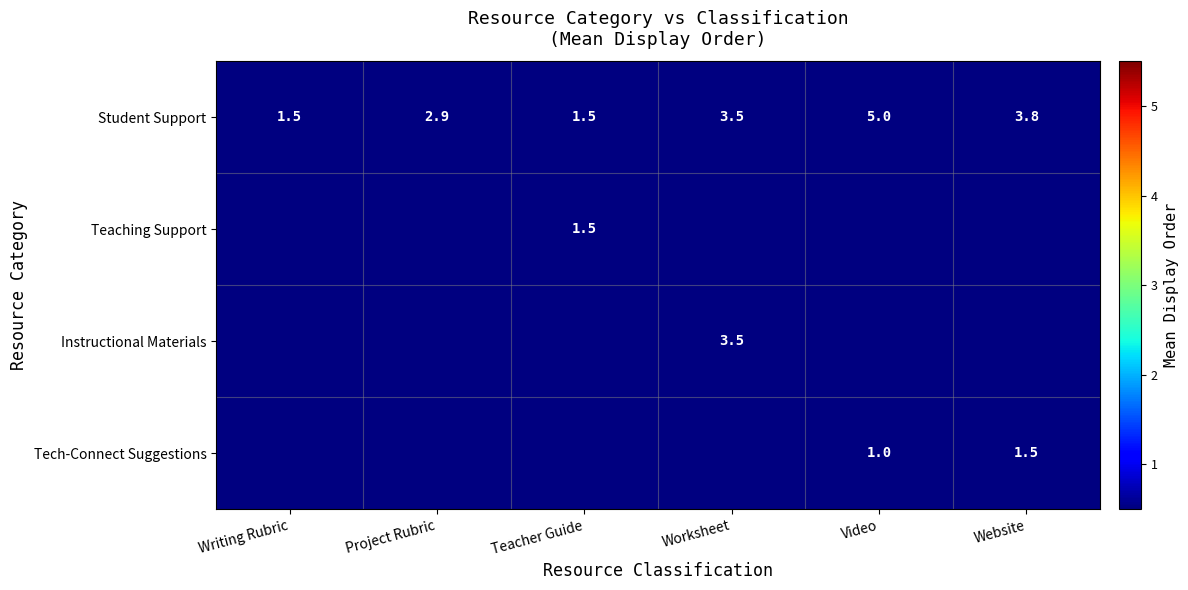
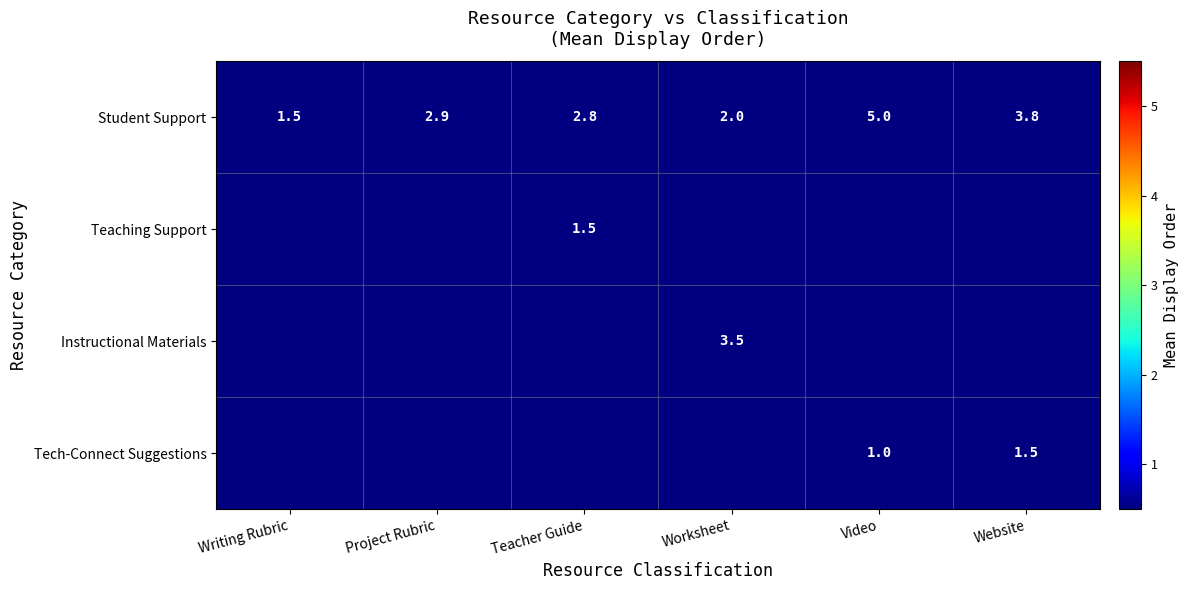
  {
    "Student Support": {
      "Writing Rubric": 1.5,
      "Project Rubric": 2.9,
-     "Teacher Guide": 1.5,
-     "Worksheet": 3.5,
+     "Teacher Guide": 2.8,
+     "Worksheet": 2.0,
      "Video": 5.0,
      "Website": 3.8
    },
    "Teaching Support": {
      "Teacher Guide": 1.5
    },
    "Instructional Materials": {
      "Worksheet": 3.5
    },
    "Tech-Connect Suggestions": {
      "Video": 1.0,
      "Website": 1.5
    }
  }
